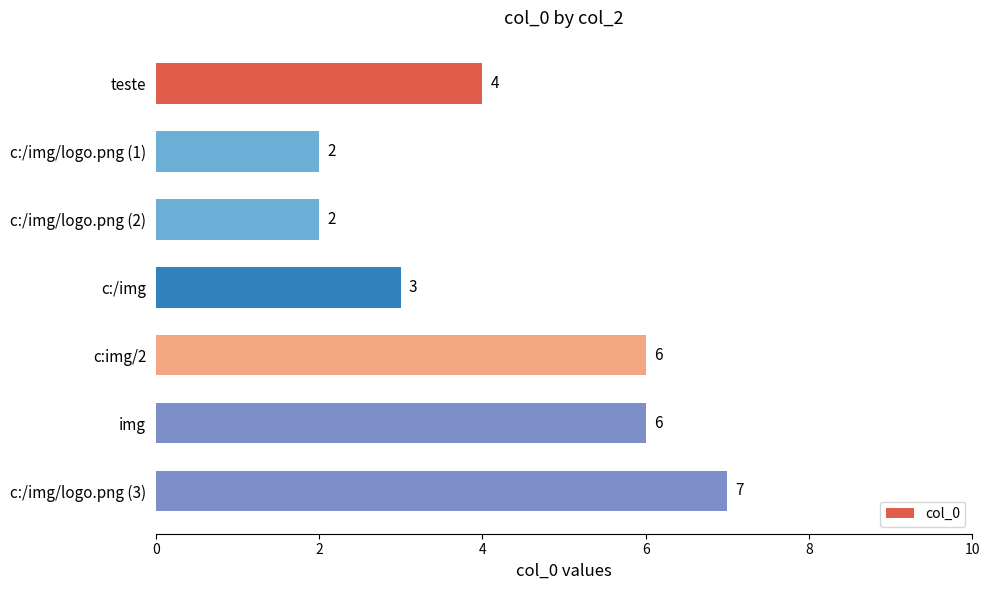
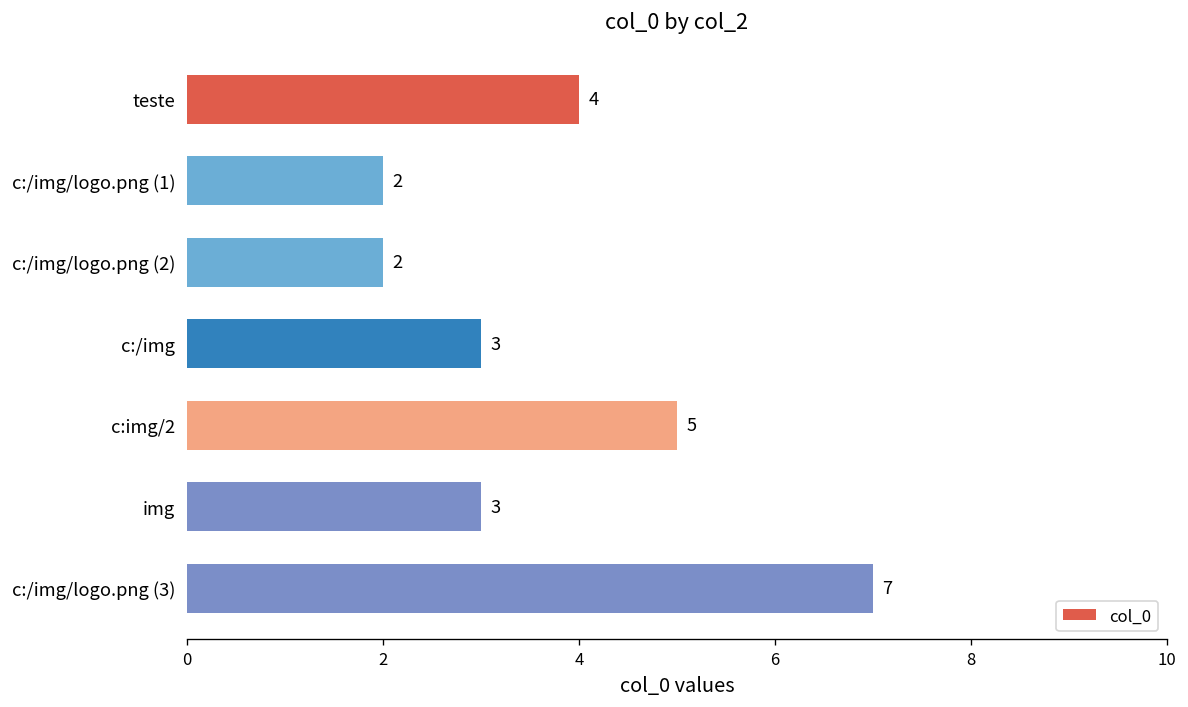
  {
    "teste": 4,
    "c:/img/logo.png (1)": 2,
    "c:/img/logo.png (2)": 2,
    "c:/img": 3,
-   "c:img/2": 6,
-   "img": 6,
+   "c:img/2": 5,
+   "img": 3,
    "c:/img/logo.png (3)": 7
  }
